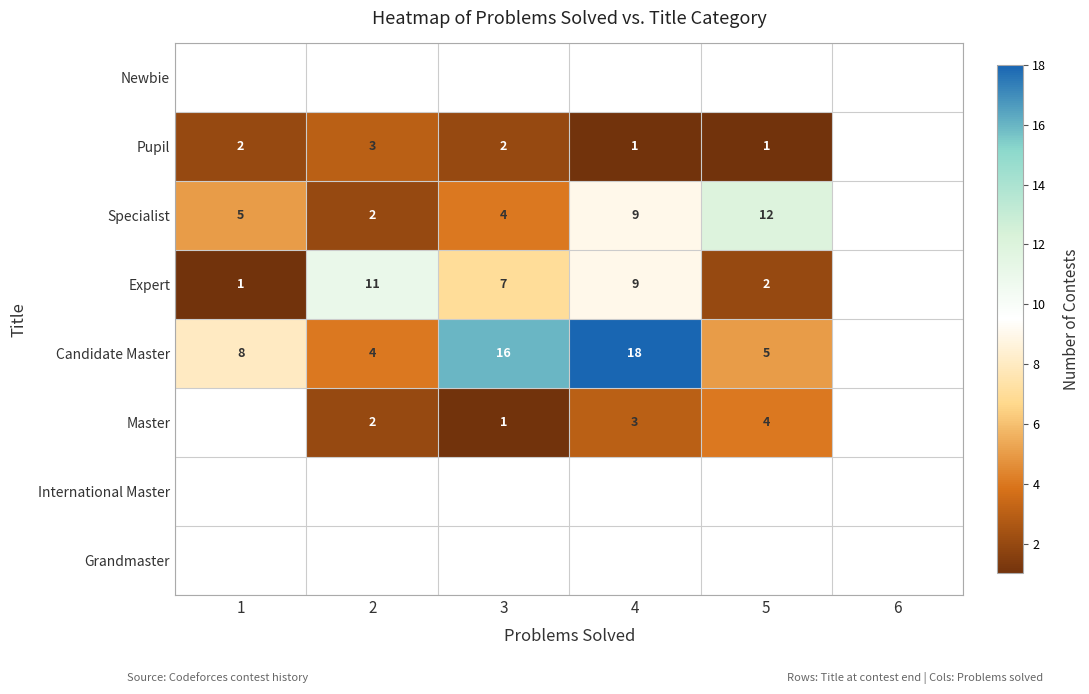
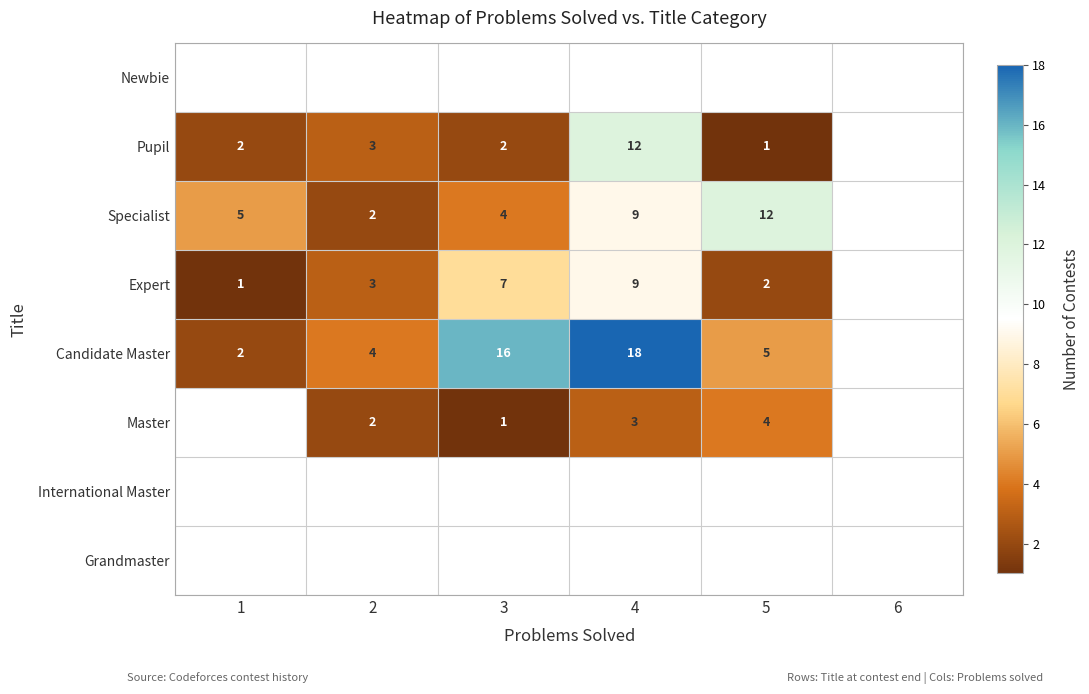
  {
    "Pupil": {
      "1": 2,
      "2": 3,
      "3": 2,
-     "4": 1,
+     "4": 12,
      "5": 1
    },
    "Specialist": {
      "1": 5,
      "2": 2,
      "3": 4,
      "4": 9,
      "5": 12
    },
    "Expert": {
      "1": 1,
-     "2": 11,
+     "2": 3,
      "3": 7,
      "4": 9,
      "5": 2
    },
    "Candidate Master": {
-     "1": 8,
+     "1": 2,
      "2": 4,
      "3": 16,
      "4": 18,
      "5": 5
    },
    "Master": {
      "2": 2,
      "3": 1,
      "4": 3,
      "5": 4
    }
  }
